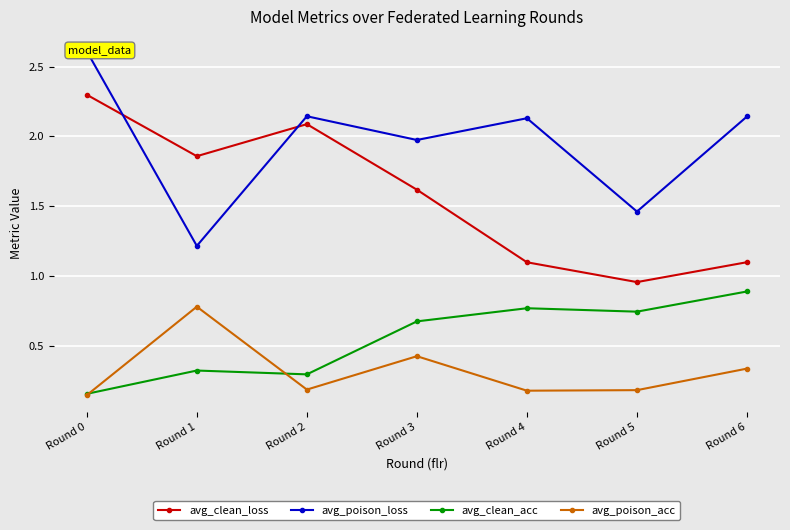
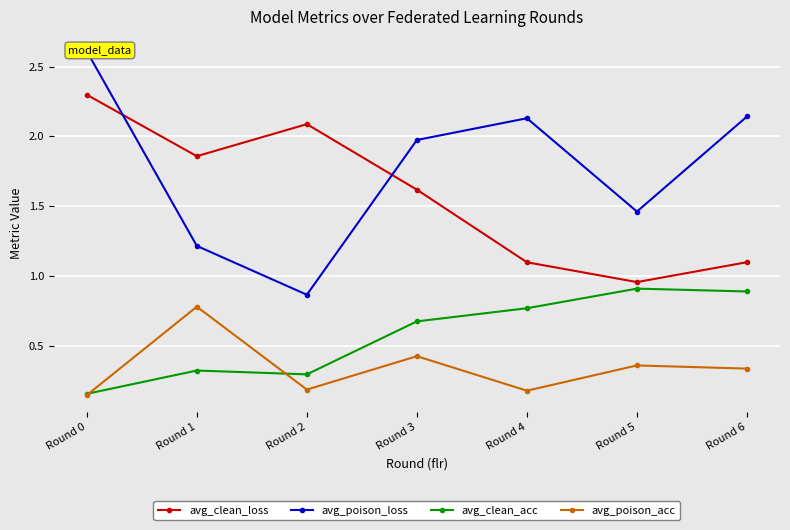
  {
    "avg_clean_loss": {
      "Round 0": 2.30,
      "Round 1": 1.86,
      "Round 2": 2.09,
      "Round 3": 1.62,
      "Round 4": 1.10,
      "Round 5": 0.96,
      "Round 6": 1.10
    },
    "avg_poison_loss": {
      "Round 1": 1.21,
-     "Round 2": 2.14,
+     "Round 2": 0.86,
      "Round 3": 1.97,
      "Round 4": 2.13,
      "Round 5": 1.46,
      "Round 6": 2.14
    },
    "avg_clean_acc": {
      "Round 1": 0.32,
      "Round 2": 0.29,
      "Round 3": 0.67,
      "Round 4": 0.77,
-     "Round 5": 0.74,
+     "Round 5": 0.91,
      "Round 6": 0.89
    },
    "avg_poison_acc": {
      "Round 1": 0.78,
      "Round 2": 0.19,
      "Round 3": 0.42,
      "Round 4": 0.18,
-     "Round 5": 0.18,
+     "Round 5": 0.36,
      "Round 6": 0.34
    }
  }
